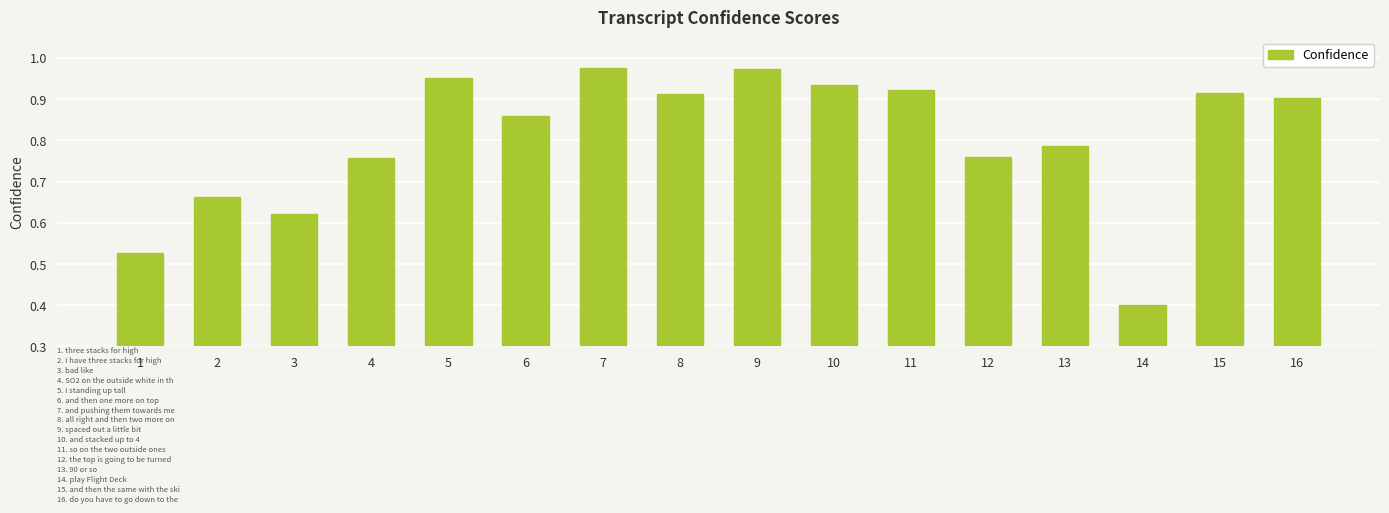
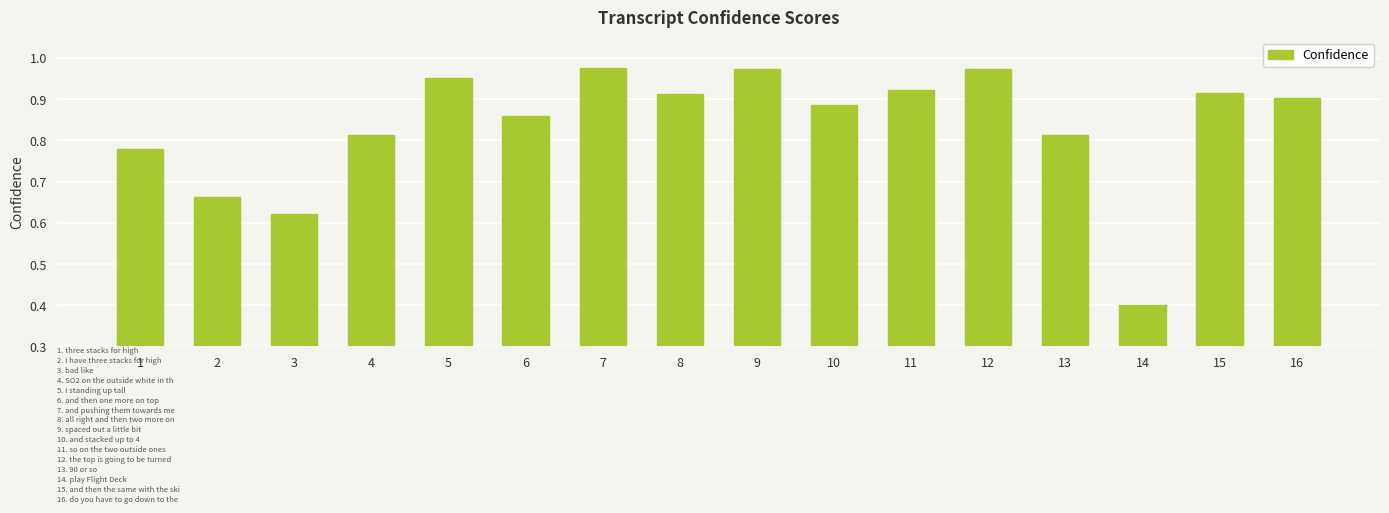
  {
-   "1": 0.53,
+   "1": 0.78,
    "2": 0.66,
    "3": 0.62,
-   "4": 0.76,
+   "4": 0.81,
    "5": 0.95,
    "6": 0.86,
    "7": 0.98,
    "8": 0.91,
    "9": 0.97,
-   "10": 0.93,
+   "10": 0.89,
    "11": 0.92,
-   "12": 0.76,
-   "13": 0.79,
+   "12": 0.97,
+   "13": 0.81,
    "14": 0.40,
    "15": 0.92,
    "16": 0.90
  }
